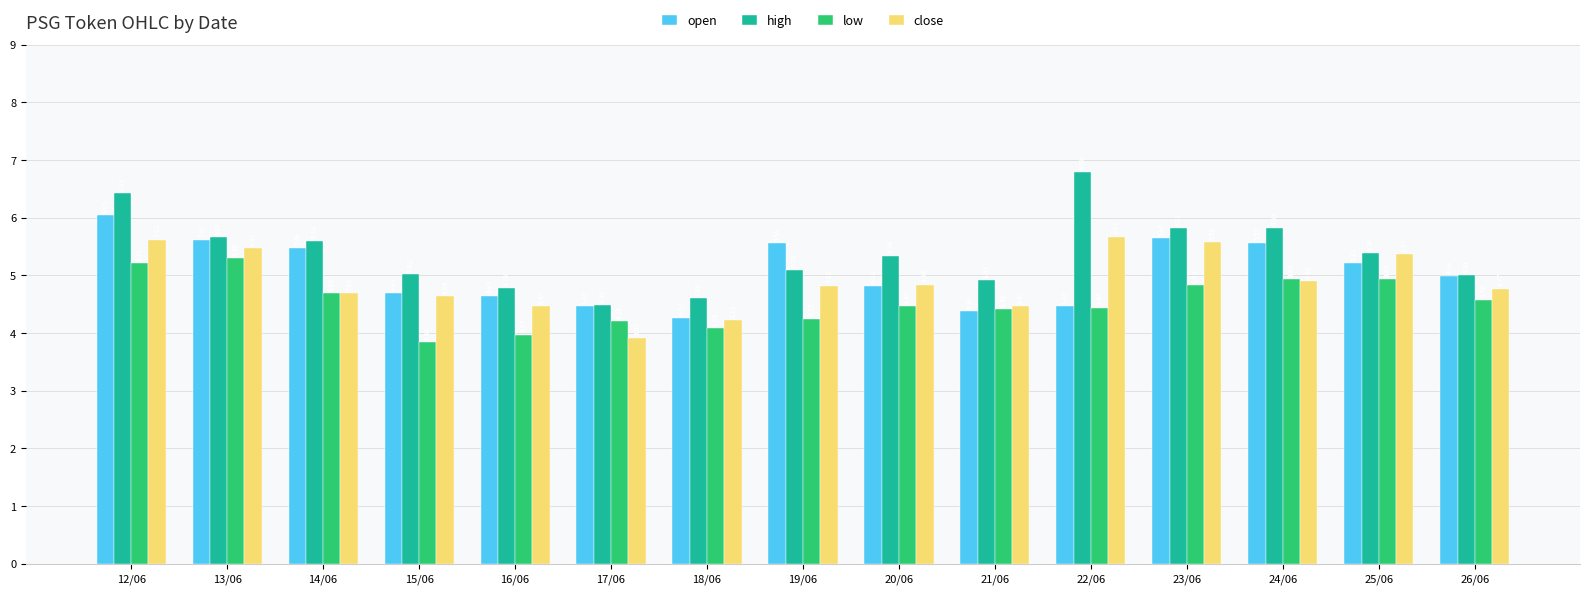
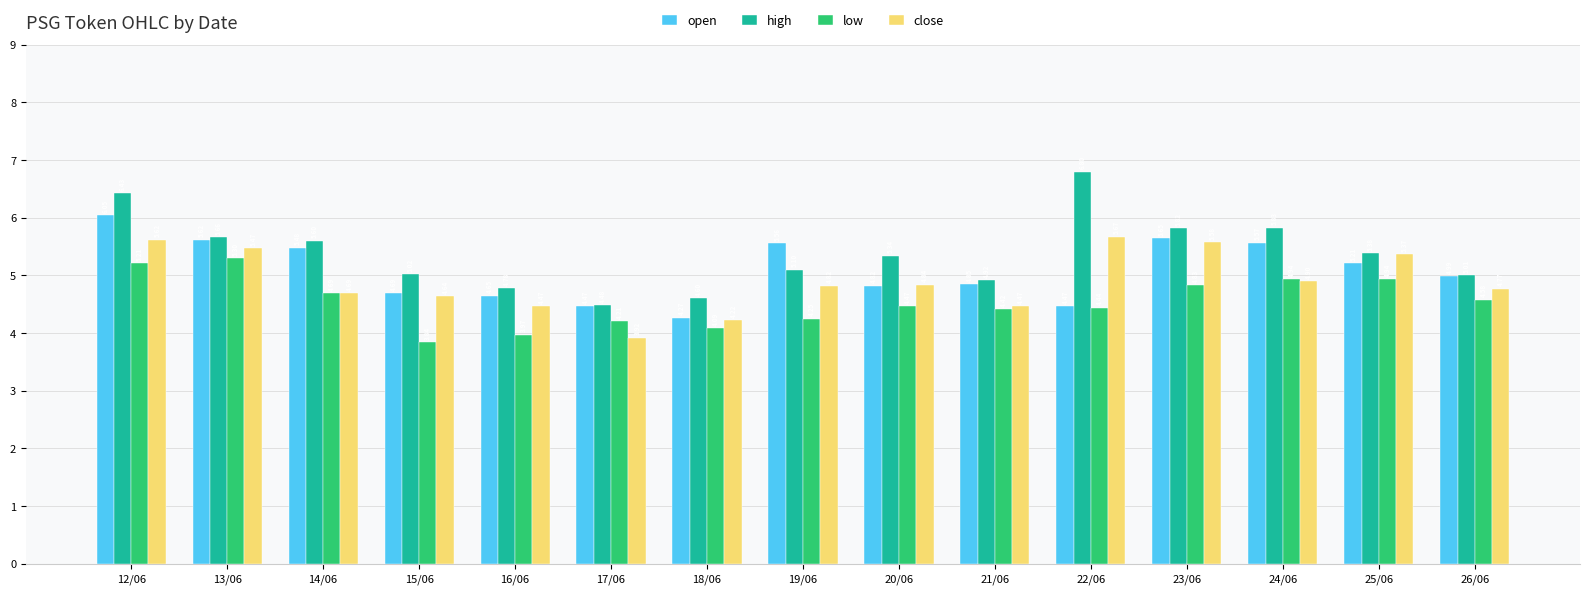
  {
    "open": {
      "12/06": 6.1,
      "13/06": 5.6,
      "14/06": 5.5,
      "15/06": 4.7,
      "16/06": 4.7,
      "17/06": 4.5,
      "18/06": 4.3,
      "19/06": 5.6,
      "20/06": 4.8,
-     "21/06": 4.4,
+     "21/06": 4.9,
      "22/06": 4.5,
      "23/06": 5.7,
      "24/06": 5.6,
      "25/06": 5.2,
      "26/06": 5.0
    },
    "close": {
      "12/06": 5.6,
      "13/06": 5.5,
      "14/06": 4.7,
      "15/06": 4.6,
      "16/06": 4.5,
      "17/06": 3.9,
      "18/06": 4.2,
      "19/06": 4.8,
      "20/06": 4.8,
      "21/06": 4.5,
      "22/06": 5.7,
      "23/06": 5.6,
      "24/06": 4.9,
      "25/06": 5.4,
      "26/06": 4.8
    }
  }
